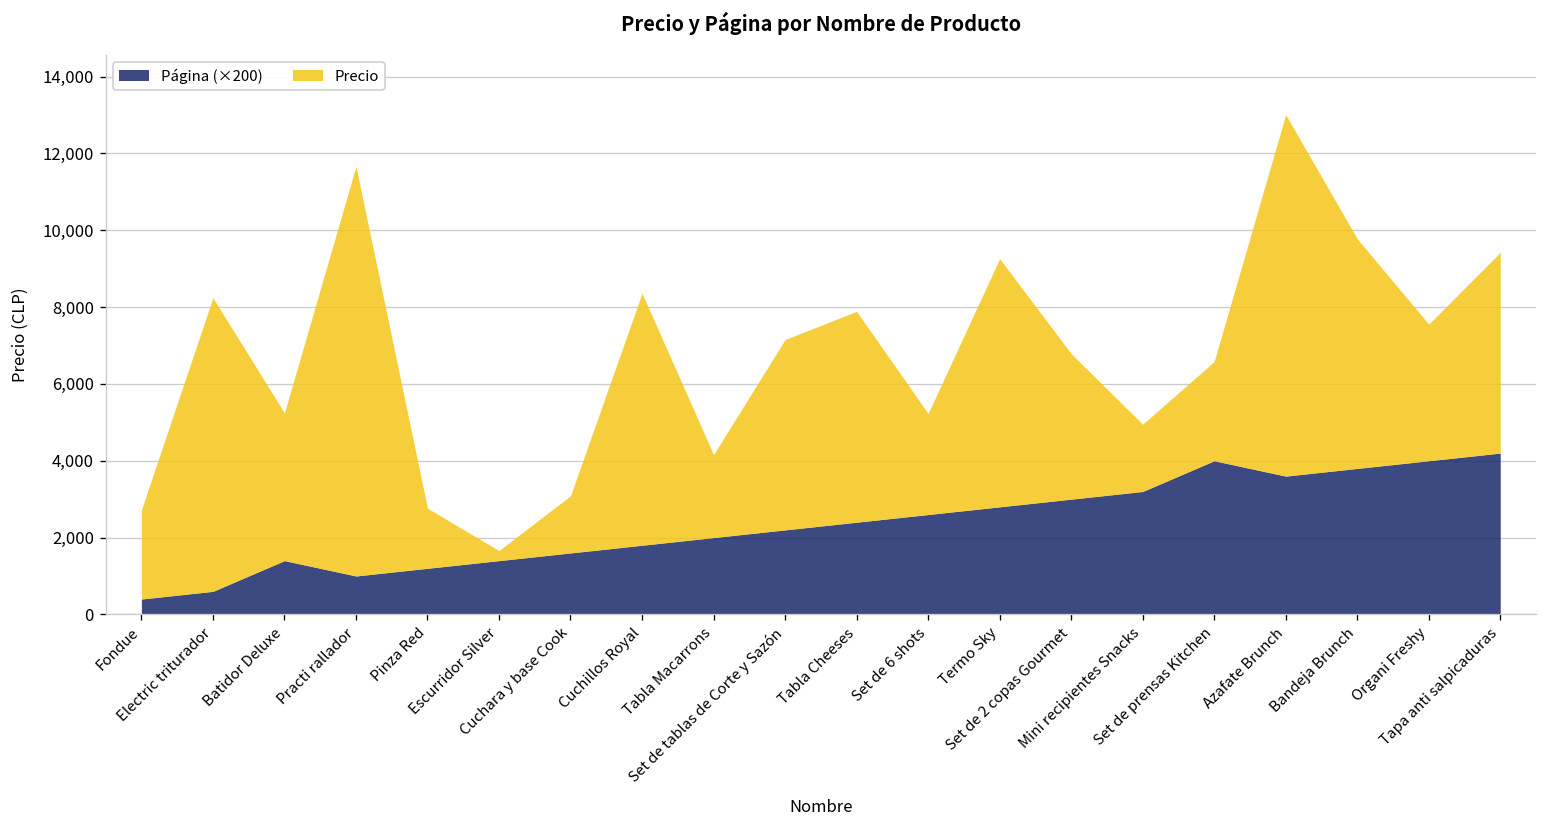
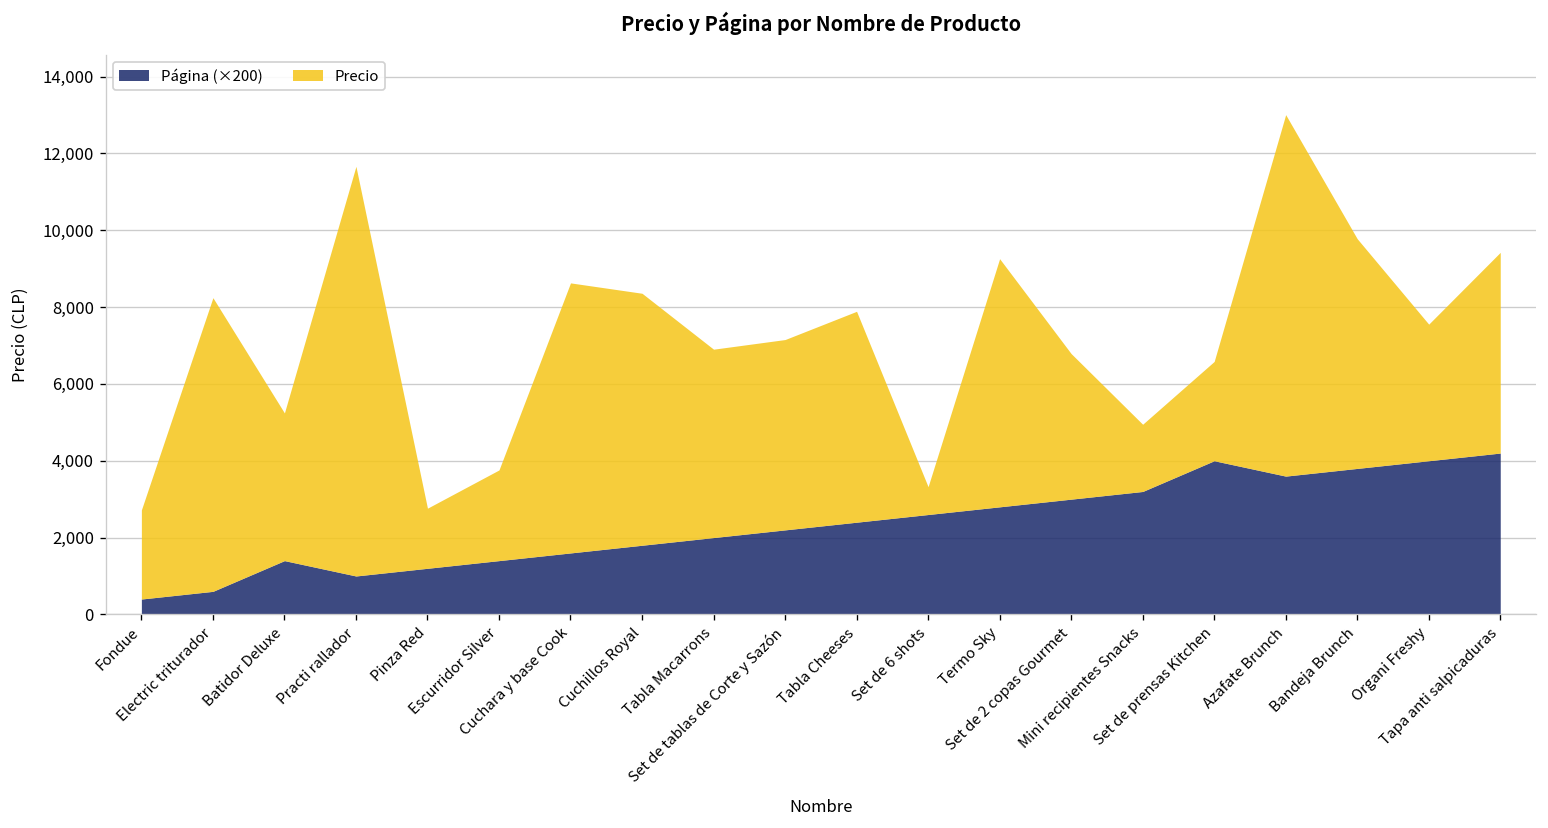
  {
    "Página (×200)": {
      "Fondue": "400",
      "Electric triturador": "600",
      "Batidor Deluxe": "1,400",
      "Practi rallador": "1,000",
      "Pinza Red": "1,200",
      "Escurridor Silver": "1,400",
      "Cuchara y base Cook": "1,600",
      "Cuchillos Royal": "1,800",
      "Tabla Macarrons": "2,000",
      "Set de tablas de Corte y Sazón": "2,200",
      "Tabla Cheeses": "2,400",
      "Set de 6 shots": "2,600",
      "Termo Sky": "2,800",
      "Set de 2 copas Gourmet": "3,000",
      "Mini recipientes Snacks": "3,200",
      "Set de prensas Kitchen": "4,000",
      "Azafate Brunch": "3,600",
      "Bandeja Brunch": "3,800",
      "Organi Freshy": "4,000",
      "Tapa anti salpicaduras": "4,200"
    },
    "Precio": {
      "Fondue": "2,300",
      "Electric triturador": "7,600",
      "Batidor Deluxe": "3,800",
      "Practi rallador": "10,700",
      "Pinza Red": "1,600",
-     "Escurridor Silver": "300",
-     "Cuchara y base Cook": "1,500",
+     "Escurridor Silver": "2,400",
+     "Cuchara y base Cook": "7,000",
      "Cuchillos Royal": "6,600",
-     "Tabla Macarrons": "2,200",
+     "Tabla Macarrons": "4,900",
      "Set de tablas de Corte y Sazón": "5,000",
      "Tabla Cheeses": "5,500",
-     "Set de 6 shots": "2,600",
+     "Set de 6 shots": "700",
      "Termo Sky": "6,500",
      "Set de 2 copas Gourmet": "3,800",
      "Mini recipientes Snacks": "1,800",
      "Set de prensas Kitchen": "2,600",
      "Azafate Brunch": "9,400",
      "Bandeja Brunch": "6,000",
      "Organi Freshy": "3,600",
      "Tapa anti salpicaduras": "5,200"
    }
  }
